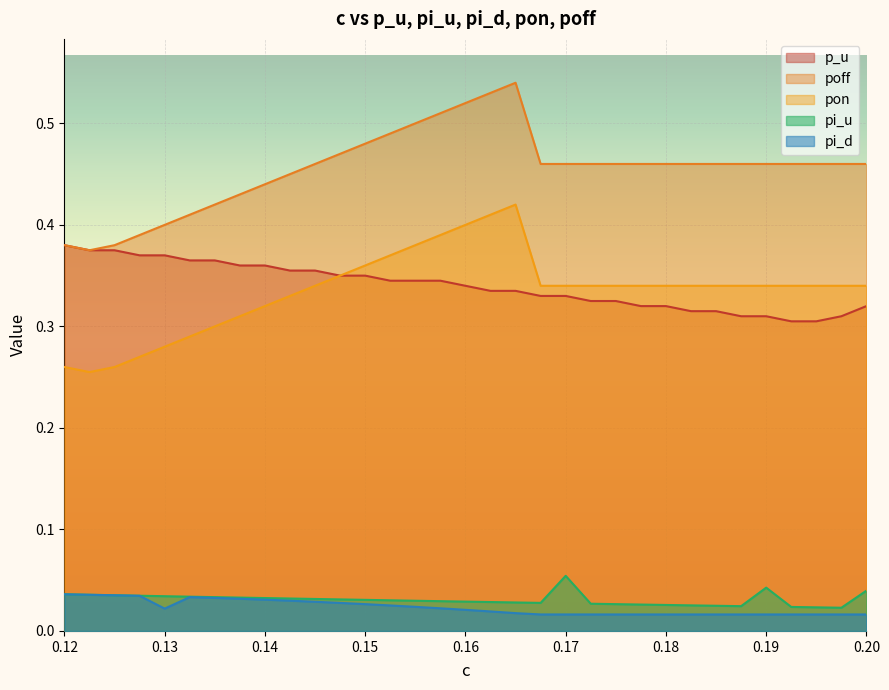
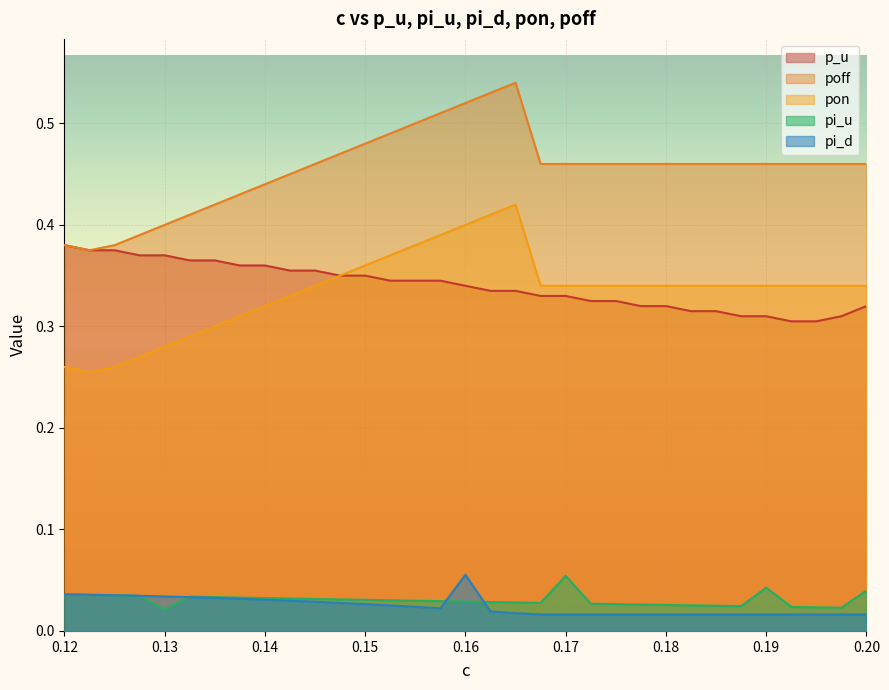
  {
    "pi_u": {
-     "0.13": 0.034,
+     "0.13": 0.021,
      "0.15": 0.031,
      "0.16": 0.029,
      "0.17": 0.054,
      "0.18": 0.026,
      "0.19": 0.043,
      "0.20": 0.040
    },
    "pi_d": {
-     "0.13": 0.022,
+     "0.13": 0.034,
      "0.15": 0.026,
-     "0.16": 0.021,
+     "0.16": 0.055,
      "0.17": 0.016,
      "0.18": 0.016,
      "0.19": 0.016,
      "0.20": 0.016
    }
  }
